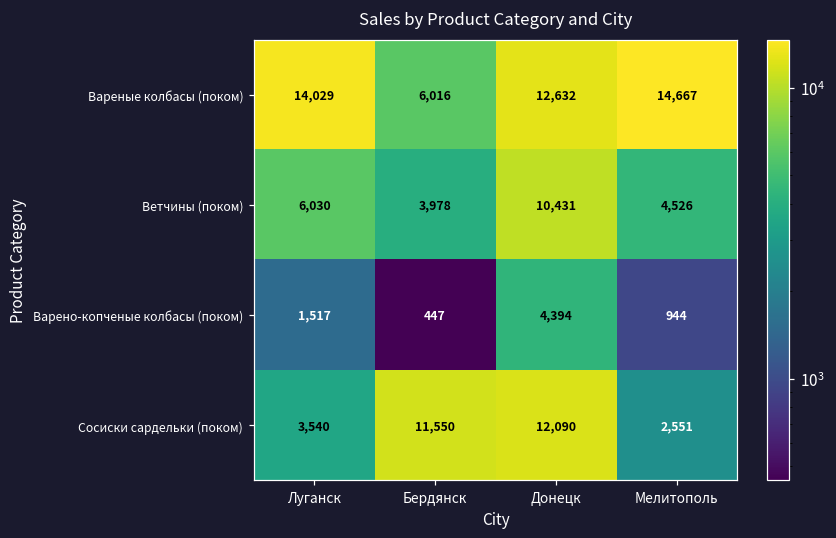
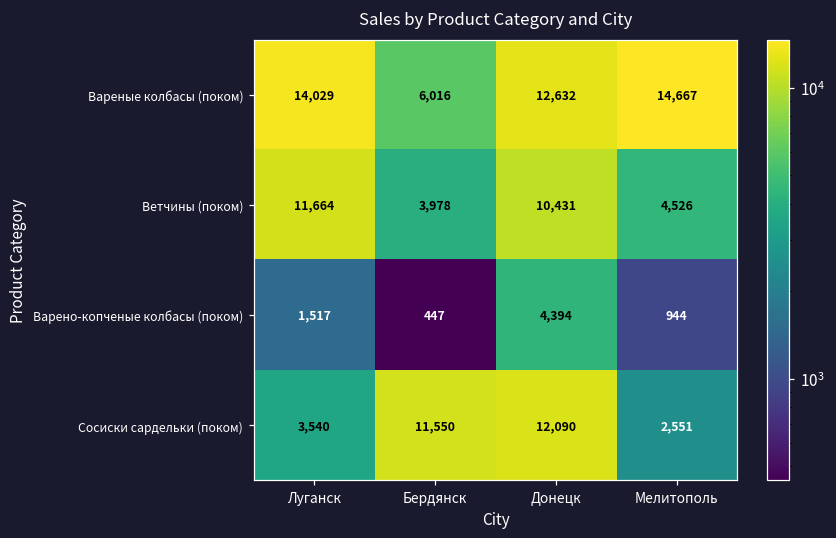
  {
    "Вареные колбасы (поком)": {
      "Луганск": "14,029",
      "Бердянск": "6,016",
      "Донецк": "12,632",
      "Мелитополь": "14,667"
    },
    "Ветчины (поком)": {
-     "Луганск": "6,030",
+     "Луганск": "11,664",
      "Бердянск": "3,978",
      "Донецк": "10,431",
      "Мелитополь": "4,526"
    },
    "Варено-копченые колбасы (поком)": {
      "Луганск": "1,517",
      "Бердянск": "447",
      "Донецк": "4,394",
      "Мелитополь": "944"
    },
    "Сосиски сардельки (поком)": {
      "Луганск": "3,540",
      "Бердянск": "11,550",
      "Донецк": "12,090",
      "Мелитополь": "2,551"
    }
  }
